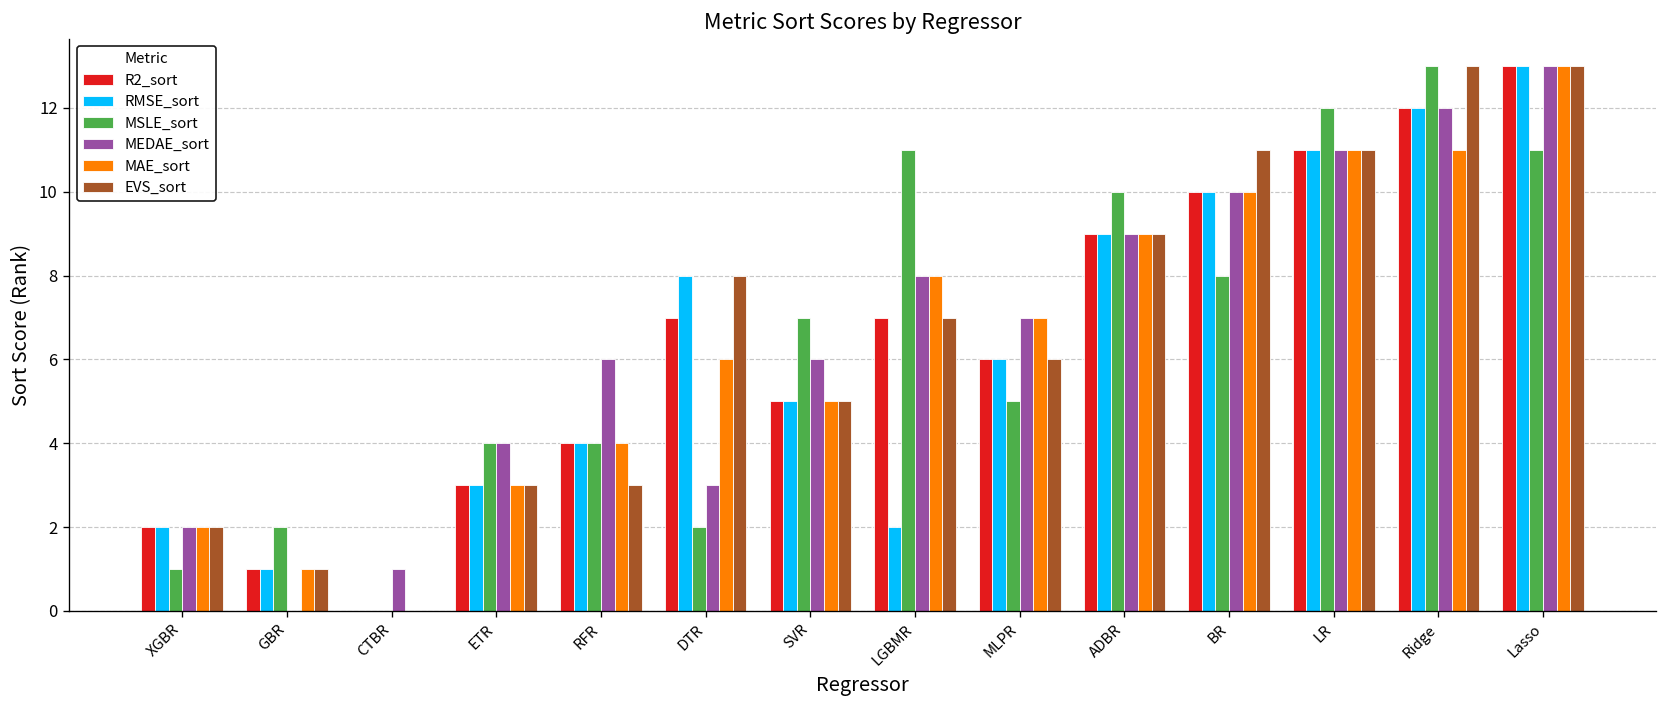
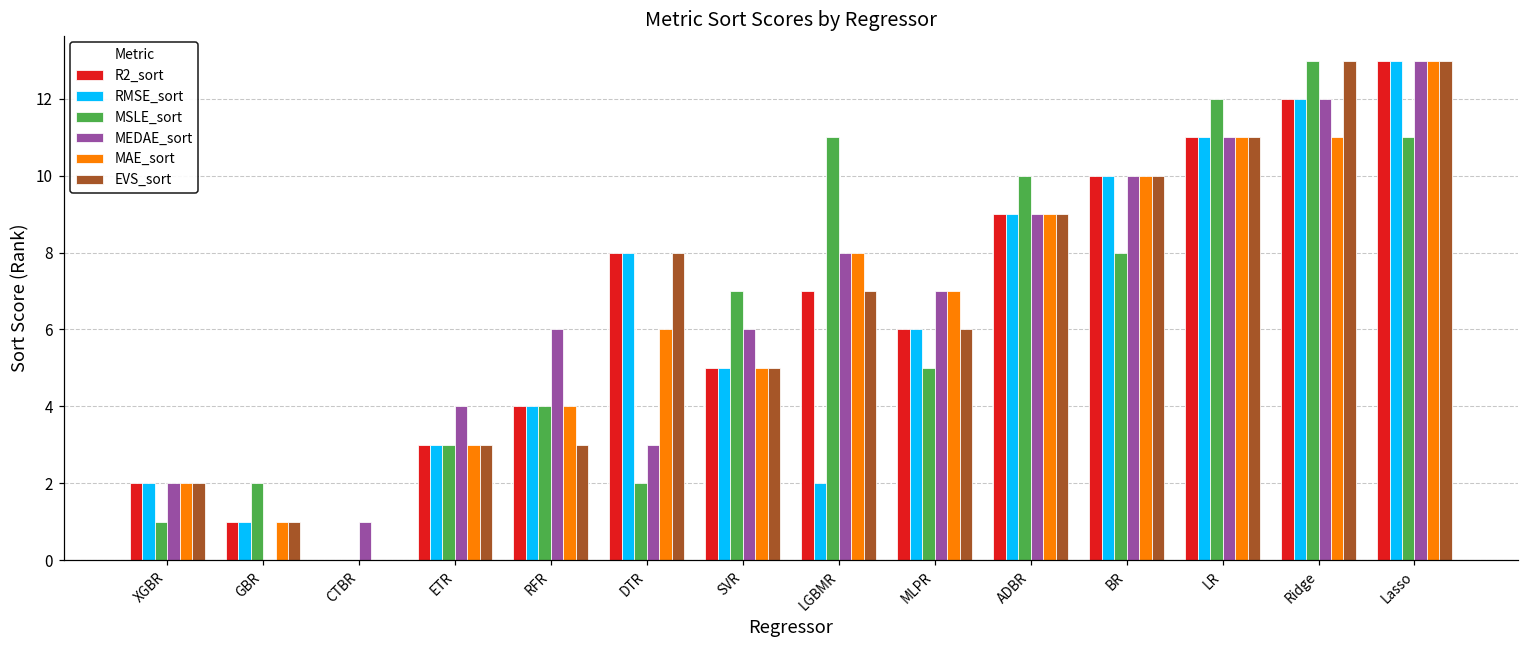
  {
    "R2_sort": {
      "XGBR": 2,
      "GBR": 1,
      "CTBR": 0,
      "ETR": 3,
      "RFR": 4,
-     "DTR": 7,
+     "DTR": 8,
      "SVR": 5,
      "LGBMR": 7,
      "MLPR": 6,
      "ADBR": 9,
      "BR": 10,
      "LR": 11,
      "Ridge": 12,
      "Lasso": 13
    },
    "RMSE_sort": {
      "XGBR": 2,
      "GBR": 1,
      "CTBR": 0,
      "ETR": 3,
      "RFR": 4,
      "DTR": 8,
      "SVR": 5,
      "LGBMR": 2,
      "MLPR": 6,
      "ADBR": 9,
      "BR": 10,
      "LR": 11,
      "Ridge": 12,
      "Lasso": 13
    },
    "MSLE_sort": {
      "XGBR": 1,
      "GBR": 2,
      "CTBR": 0,
-     "ETR": 4,
+     "ETR": 3,
      "RFR": 4,
      "DTR": 2,
      "SVR": 7,
      "LGBMR": 11,
      "MLPR": 5,
      "ADBR": 10,
      "BR": 8,
      "LR": 12,
      "Ridge": 13,
      "Lasso": 11
    },
    "MEDAE_sort": {
      "XGBR": 2,
      "GBR": 0,
      "CTBR": 1,
      "ETR": 4,
      "RFR": 6,
      "DTR": 3,
      "SVR": 6,
      "LGBMR": 8,
      "MLPR": 7,
      "ADBR": 9,
      "BR": 10,
      "LR": 11,
      "Ridge": 12,
      "Lasso": 13
    },
    "MAE_sort": {
      "XGBR": 2,
      "GBR": 1,
      "CTBR": 0,
      "ETR": 3,
      "RFR": 4,
      "DTR": 6,
      "SVR": 5,
      "LGBMR": 8,
      "MLPR": 7,
      "ADBR": 9,
      "BR": 10,
      "LR": 11,
      "Ridge": 11,
      "Lasso": 13
    },
    "EVS_sort": {
      "XGBR": 2,
      "GBR": 1,
      "CTBR": 0,
      "ETR": 3,
      "RFR": 3,
      "DTR": 8,
      "SVR": 5,
      "LGBMR": 7,
      "MLPR": 6,
      "ADBR": 9,
-     "BR": 11,
+     "BR": 10,
      "LR": 11,
      "Ridge": 13,
      "Lasso": 13
    }
  }
